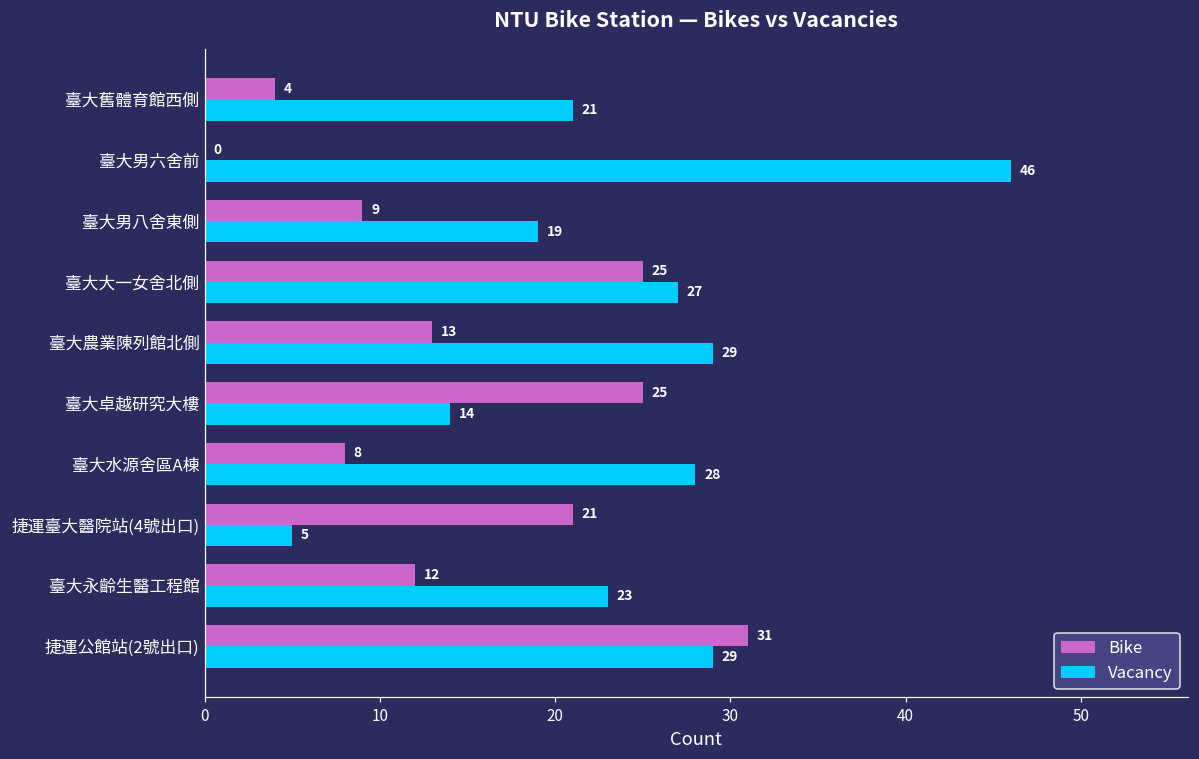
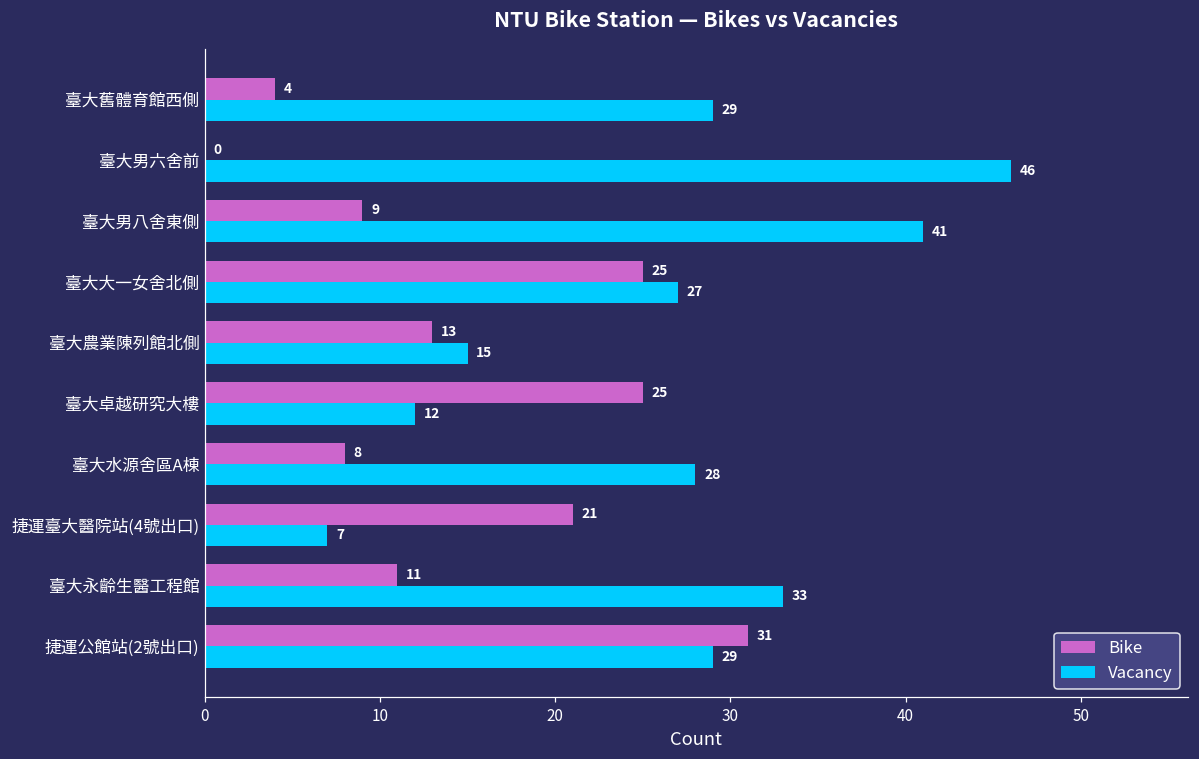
  {
    "Bike": {
      "臺大舊體育館西側": 4,
      "臺大男六舍前": 0,
      "臺大男八舍東側": 9,
      "臺大大一女舍北側": 25,
      "臺大農業陳列館北側": 13,
      "臺大卓越研究大樓": 25,
      "臺大水源舍區A棟": 8,
      "捷運臺大醫院站(4號出口)": 21,
-     "臺大永齡生醫工程館": 12,
+     "臺大永齡生醫工程館": 11,
      "捷運公館站(2號出口)": 31
    },
    "Vacancy": {
-     "臺大舊體育館西側": 21,
+     "臺大舊體育館西側": 29,
      "臺大男六舍前": 46,
-     "臺大男八舍東側": 19,
+     "臺大男八舍東側": 41,
      "臺大大一女舍北側": 27,
-     "臺大農業陳列館北側": 29,
-     "臺大卓越研究大樓": 14,
+     "臺大農業陳列館北側": 15,
+     "臺大卓越研究大樓": 12,
      "臺大水源舍區A棟": 28,
-     "捷運臺大醫院站(4號出口)": 5,
-     "臺大永齡生醫工程館": 23,
+     "捷運臺大醫院站(4號出口)": 7,
+     "臺大永齡生醫工程館": 33,
      "捷運公館站(2號出口)": 29
    }
  }
